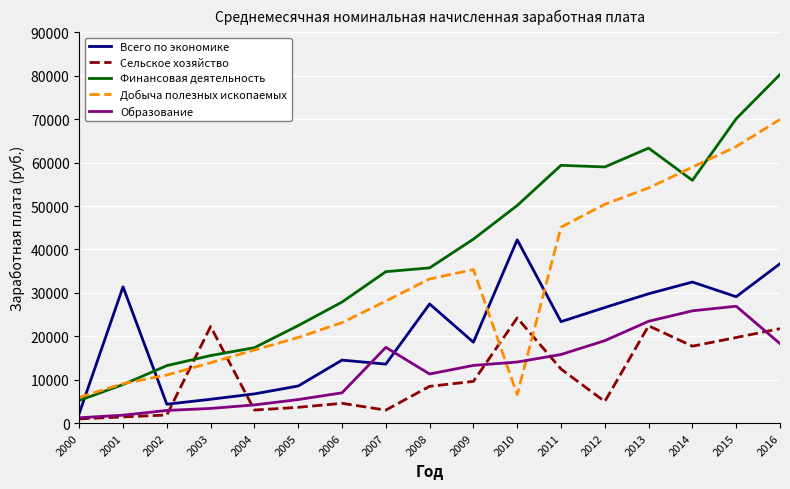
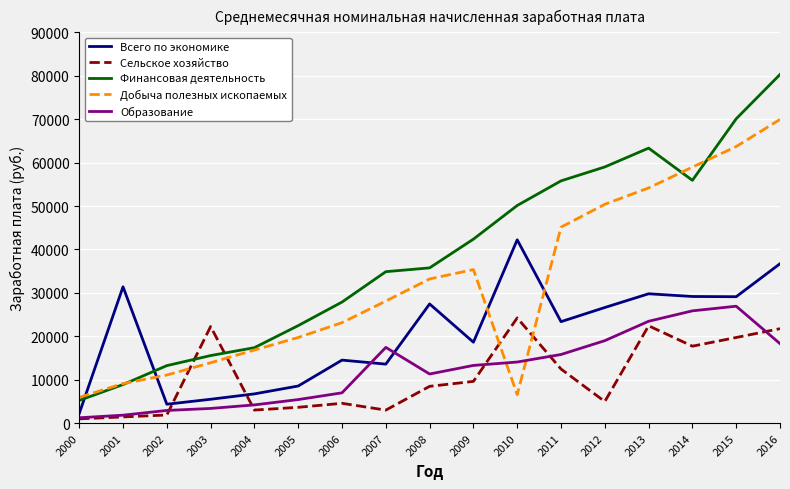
  {
    "Всего по экономике": {
      "2000": 2000,
      "2001": 31000,
      "2002": 4000,
      "2003": 5000,
      "2004": 7000,
      "2005": 9000,
      "2006": 15000,
      "2007": 14000,
      "2008": 27000,
      "2009": 19000,
      "2010": 42000,
      "2011": 23000,
      "2012": 27000,
      "2013": 30000,
-     "2014": 32000,
+     "2014": 29000,
      "2015": 29000,
      "2016": 37000
    },
    "Сельское хозяйство": {
      "2002": 2000,
      "2003": 22000,
      "2004": 3000,
      "2005": 4000,
      "2006": 5000,
      "2007": 3000,
      "2008": 8000,
      "2009": 10000,
      "2010": 24000,
      "2011": 12000,
      "2012": 5000,
      "2013": 22000,
      "2014": 18000,
      "2015": 20000,
      "2016": 22000
    },
    "Финансовая деятельность": {
      "2000": 5000,
      "2002": 13000,
      "2003": 16000,
      "2005": 22000,
      "2006": 28000,
      "2007": 35000,
      "2008": 36000,
      "2009": 42000,
      "2010": 50000,
-     "2011": 59000,
+     "2011": 56000,
      "2012": 59000,
      "2013": 63000,
      "2014": 56000,
      "2015": 70000,
      "2016": 80000
    },
    "Добыча полезных ископаемых": {
      "2000": 6000,
      "2002": 11000,
      "2003": 14000,
      "2005": 20000,
      "2006": 23000,
      "2007": 28000,
      "2008": 33000,
      "2009": 35000,
      "2010": 7000,
      "2011": 45000,
      "2012": 50000,
      "2013": 54000,
      "2014": 59000,
      "2015": 64000,
      "2016": 70000
    },
    "Образование": {
      "2002": 3000,
      "2003": 3000,
      "2004": 4000,
      "2005": 5000,
      "2006": 7000,
      "2007": 17000,
      "2008": 11000,
      "2009": 13000,
      "2010": 14000,
      "2011": 16000,
      "2012": 19000,
      "2013": 23000,
      "2014": 26000,
      "2015": 27000,
      "2016": 18000
    }
  }
